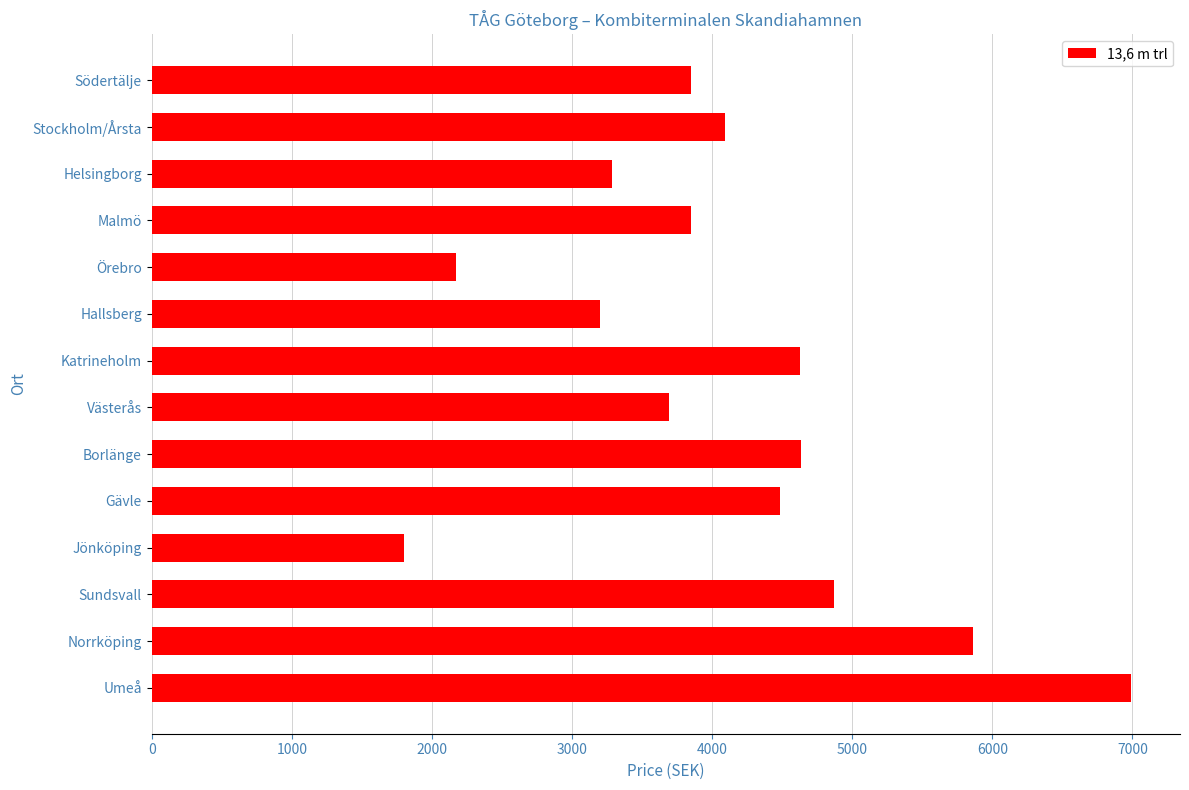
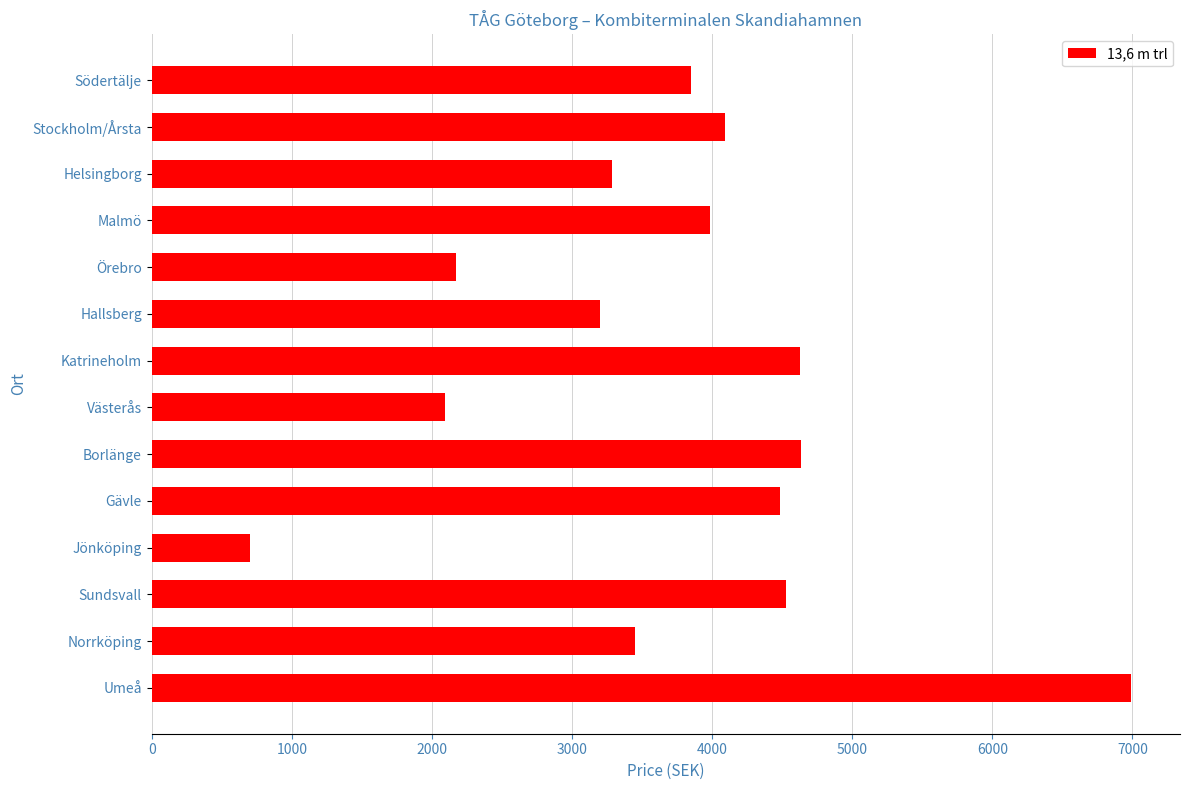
  {
    "Södertälje": 3850,
    "Stockholm/Årsta": 4090,
    "Helsingborg": 3280,
-   "Malmö": 3850,
+   "Malmö": 3980,
    "Örebro": 2180,
    "Hallsberg": 3200,
    "Katrineholm": 4630,
-   "Västerås": 3700,
+   "Västerås": 2100,
    "Borlänge": 4640,
    "Gävle": 4490,
-   "Jönköping": 1800,
-   "Sundsvall": 4870,
-   "Norrköping": 5860,
+   "Jönköping": 700,
+   "Sundsvall": 4530,
+   "Norrköping": 3450,
    "Umeå": 6990
  }
